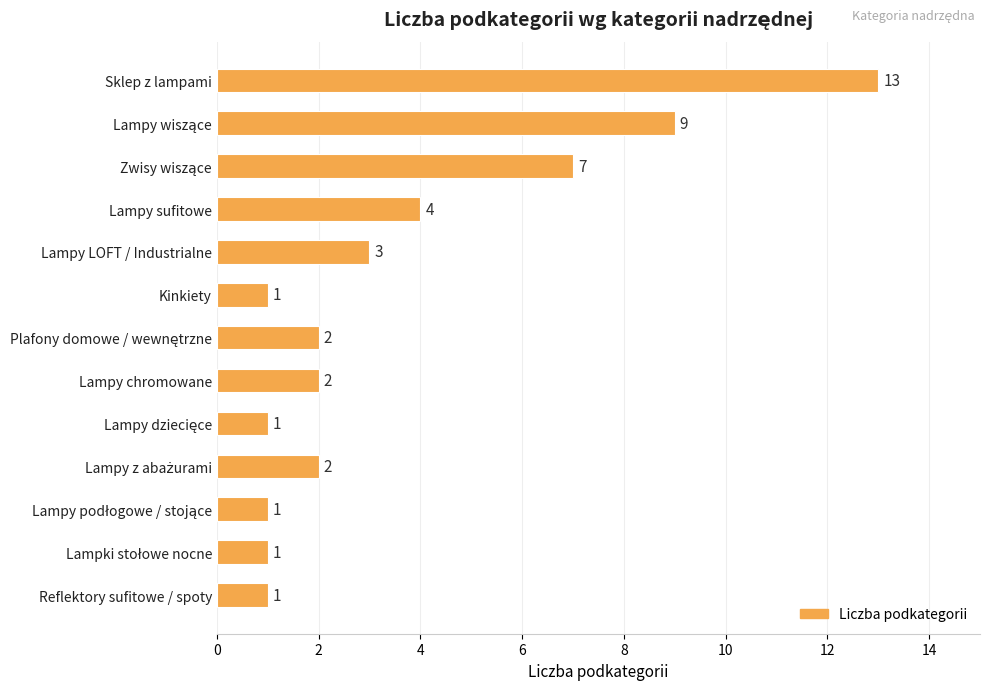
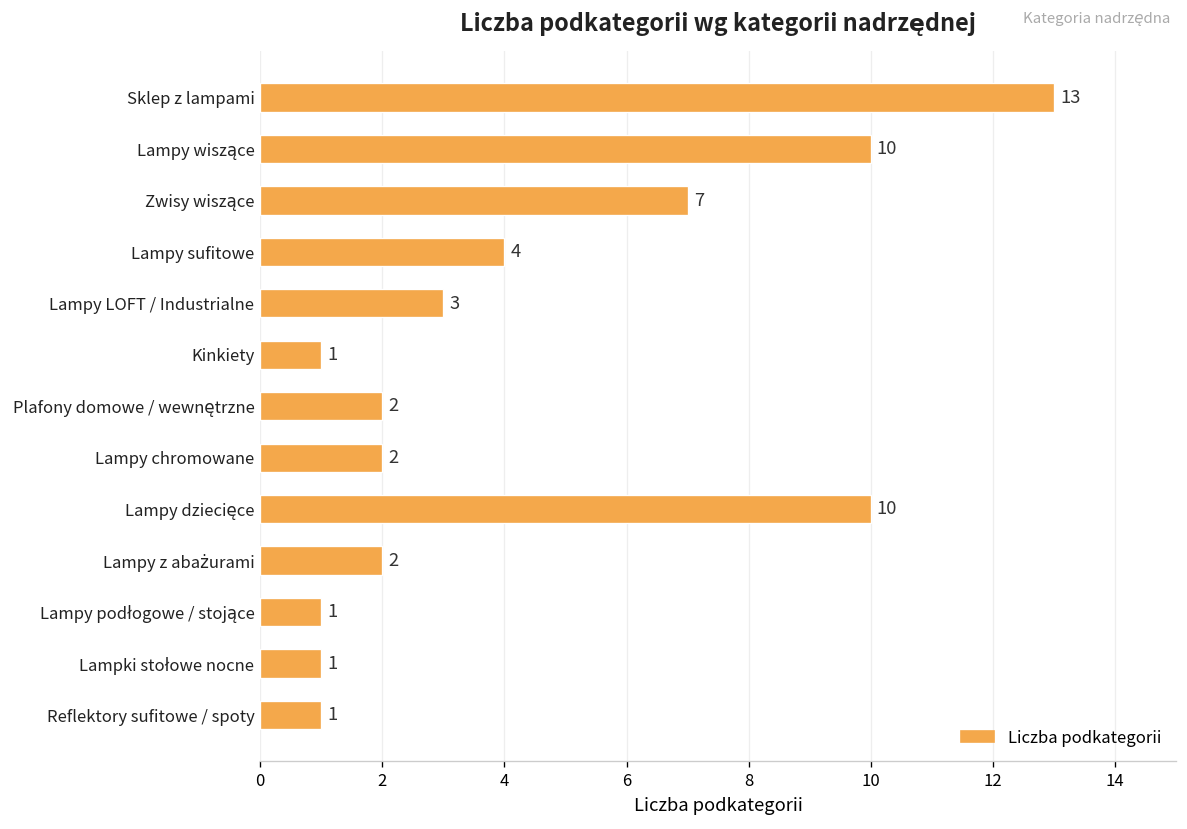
  {
    "Sklep z lampami": 13,
-   "Lampy wiszące": 9,
+   "Lampy wiszące": 10,
    "Zwisy wiszące": 7,
    "Lampy sufitowe": 4,
    "Lampy LOFT / Industrialne": 3,
    "Kinkiety": 1,
    "Plafony domowe / wewnętrzne": 2,
    "Lampy chromowane": 2,
-   "Lampy dziecięce": 1,
+   "Lampy dziecięce": 10,
    "Lampy z abażurami": 2,
    "Lampy podłogowe / stojące": 1,
    "Lampki stołowe nocne": 1,
    "Reflektory sufitowe / spoty": 1
  }
